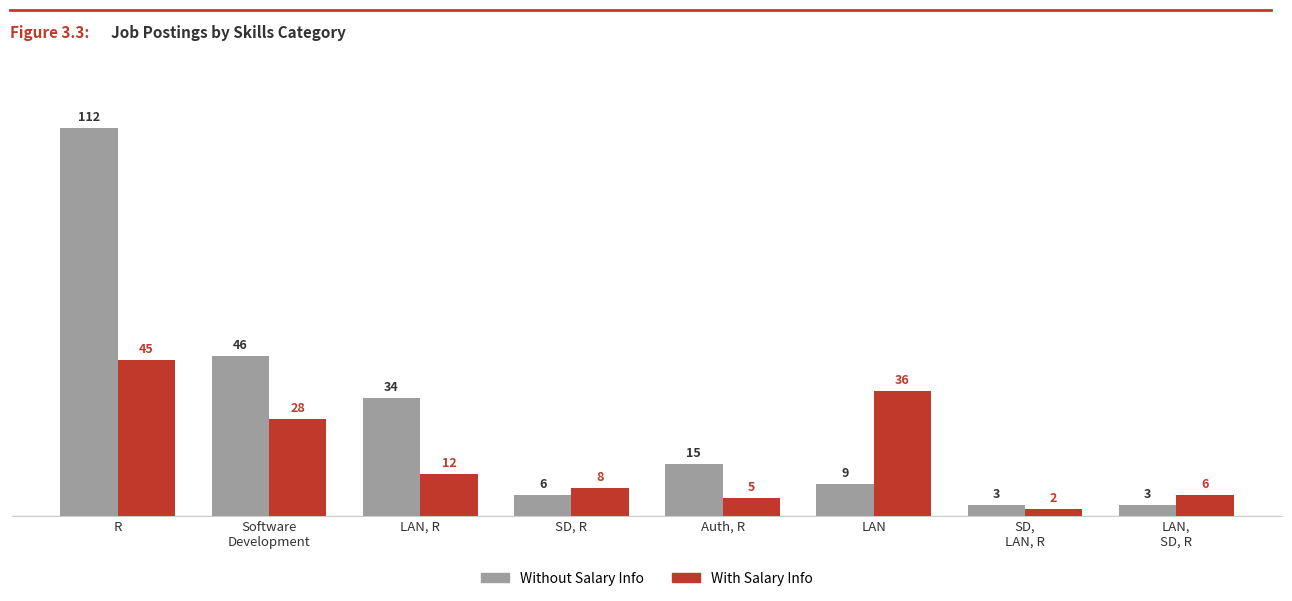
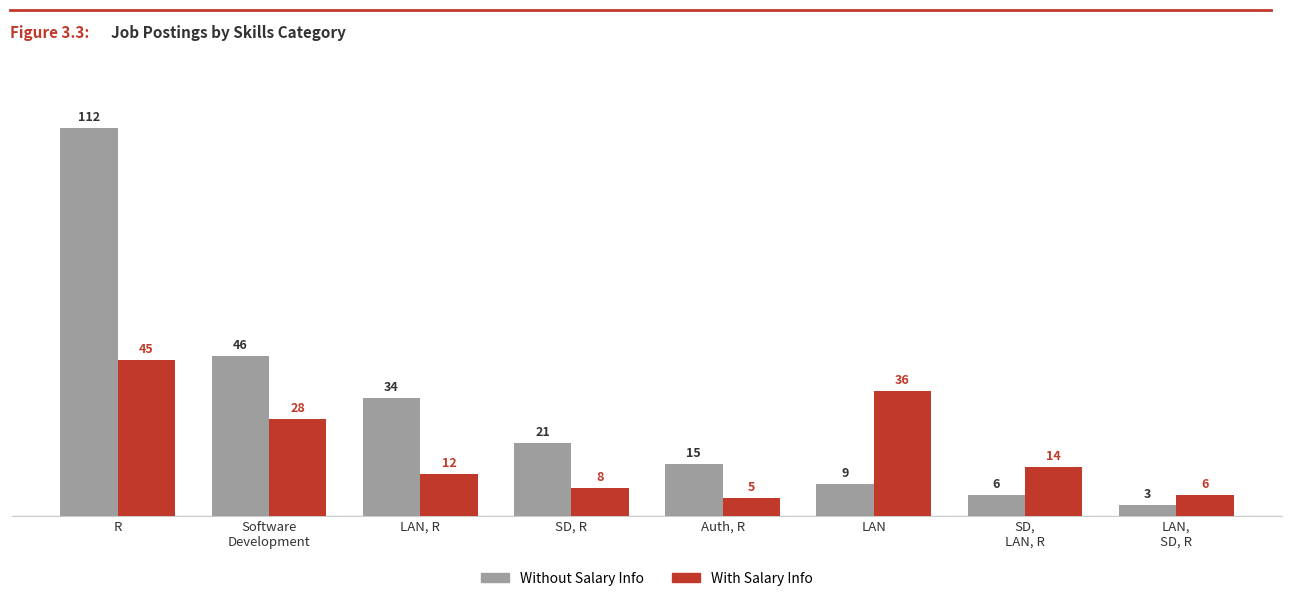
  {
    "Without Salary Info": {
      "R": 112,
      "Software Development": 46,
      "LAN, R": 34,
-     "SD, R": 6,
+     "SD, R": 21,
      "Auth, R": 15,
      "LAN": 9,
-     "SD, LAN, R": 3,
+     "SD, LAN, R": 6,
      "LAN, SD, R": 3
    },
    "With Salary Info": {
      "R": 45,
      "Software Development": 28,
      "LAN, R": 12,
      "SD, R": 8,
      "Auth, R": 5,
      "LAN": 36,
-     "SD, LAN, R": 2,
+     "SD, LAN, R": 14,
      "LAN, SD, R": 6
    }
  }
